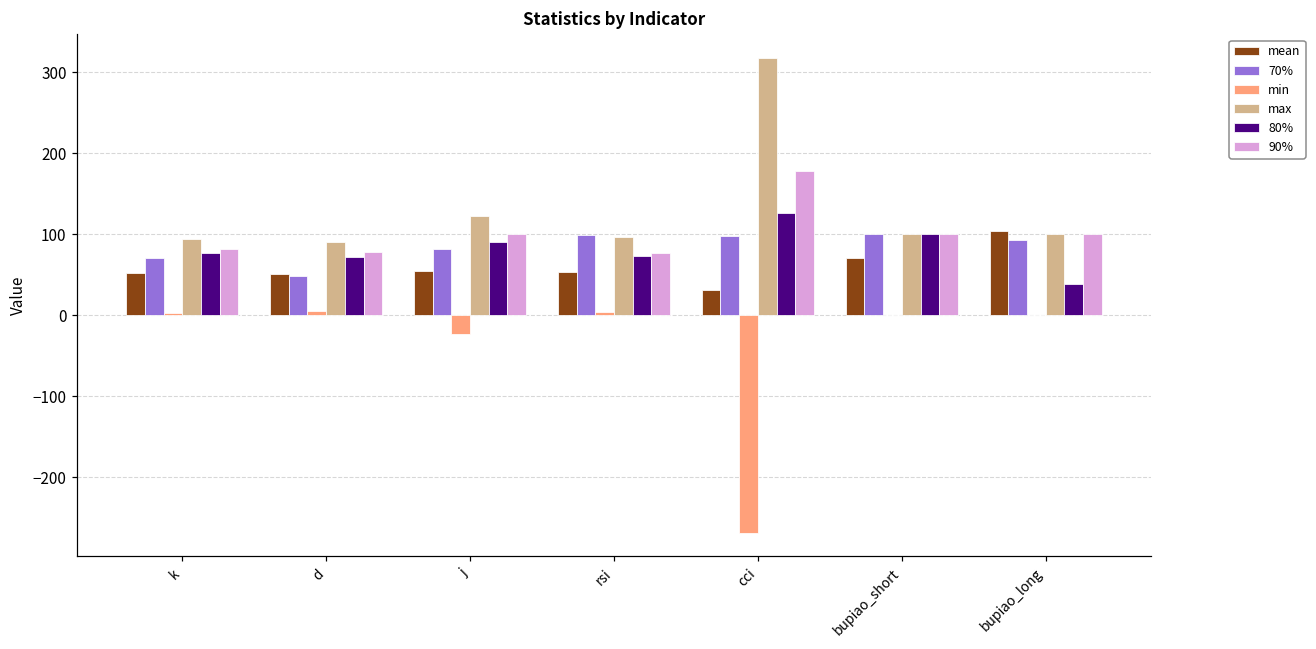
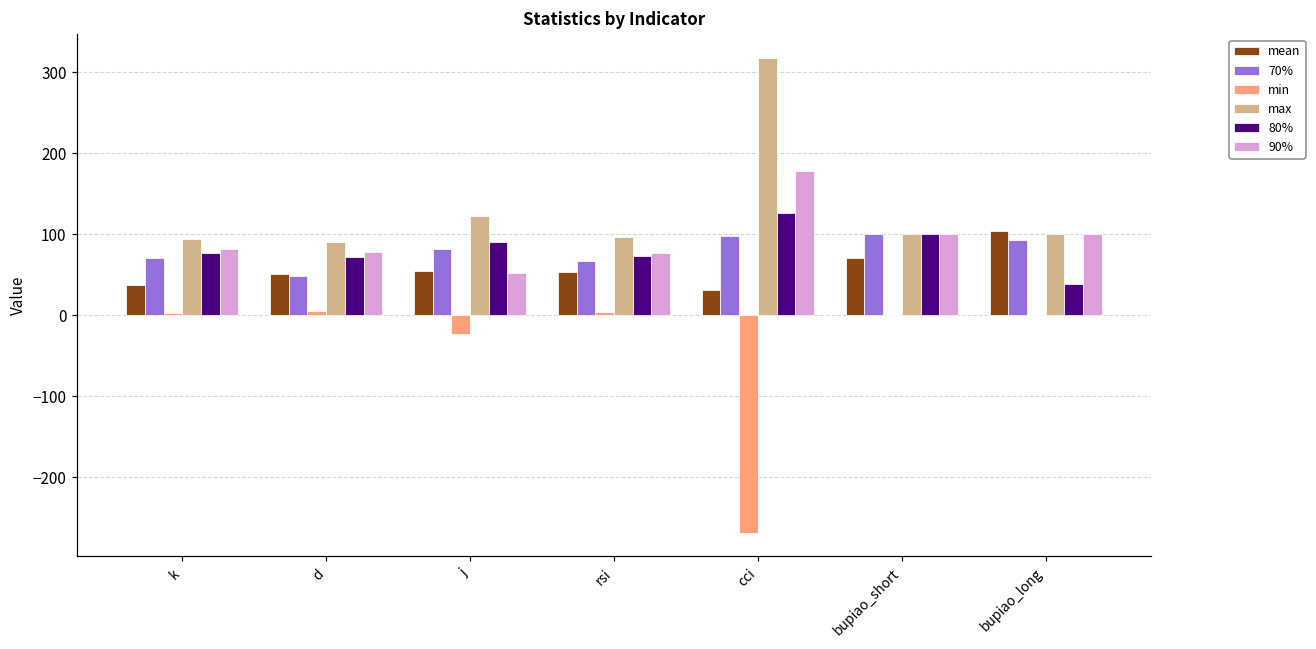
  {
    "mean": {
-     "k": 50,
+     "k": 40,
      "d": 50,
      "j": 60,
      "rsi": 50,
      "cci": 30,
      "bupiao_short": 70,
      "bupiao_long": 100
    },
    "70%": {
      "k": 70,
      "d": 50,
      "j": 80,
-     "rsi": 100,
+     "rsi": 70,
      "cci": 100,
      "bupiao_short": 100,
      "bupiao_long": 90
    },
    "80%": {
      "k": 80,
      "d": 70,
      "j": 90,
      "rsi": 70,
      "cci": 130,
      "bupiao_short": 100,
      "bupiao_long": 40
    },
    "90%": {
      "k": 80,
      "d": 80,
-     "j": 100,
+     "j": 50,
      "rsi": 80,
      "cci": 180,
      "bupiao_short": 100,
      "bupiao_long": 100
    }
  }
